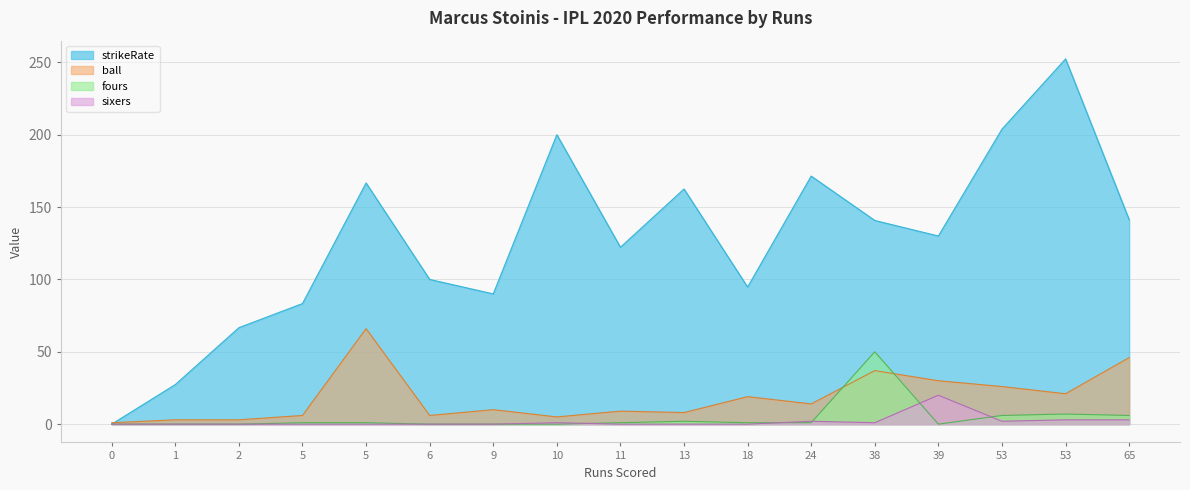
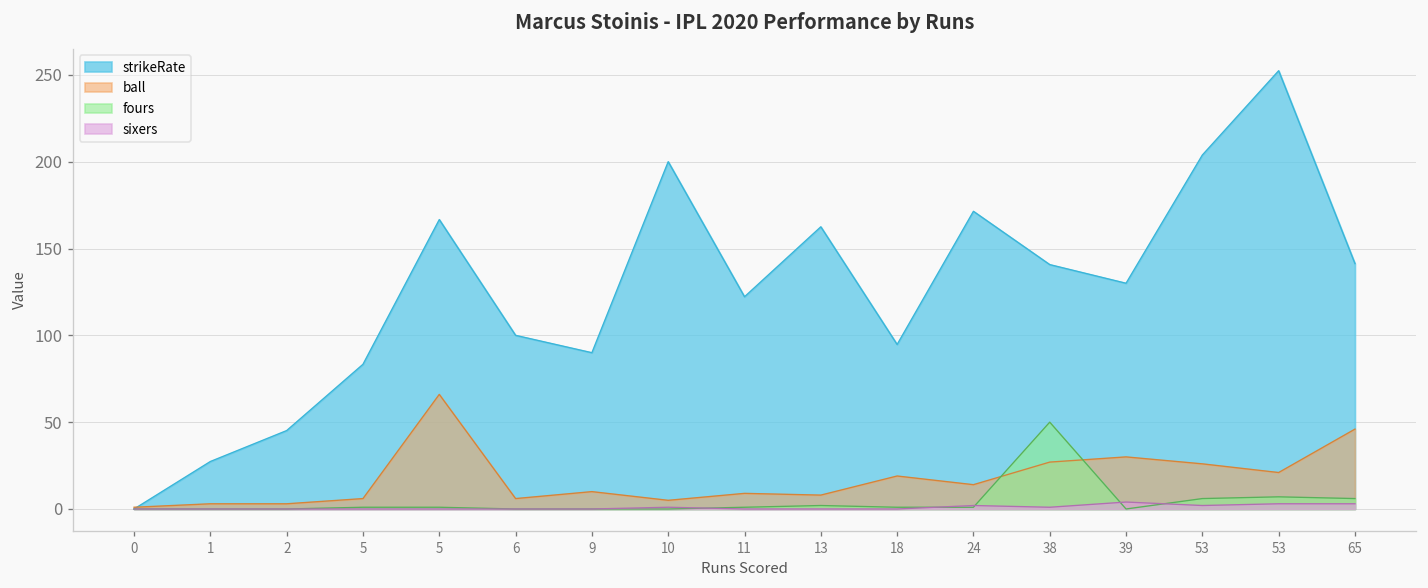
  {
    "strikeRate": {
      "1": 27,
-     "2": 67,
+     "2": 45,
      "6": 100,
      "9": 90,
      "10": 200,
      "11": 122,
      "13": 163,
      "18": 95,
      "24": 171,
      "38": 141,
      "39": 130,
      "65": 141
    },
    "ball": {
      "1": 3,
      "2": 3,
      "6": 6,
      "9": 10,
      "10": 5,
      "11": 9,
      "13": 8,
      "18": 19,
      "24": 14,
-     "38": 37,
+     "38": 27,
      "39": 30,
      "65": 46
    },
    "fours": {
      "13": 2,
      "38": 50,
      "39": 0,
      "65": 6
    },
    "sixers": {
      "13": 0,
      "38": 1,
-     "39": 20,
+     "39": 4,
      "65": 3
    }
  }
